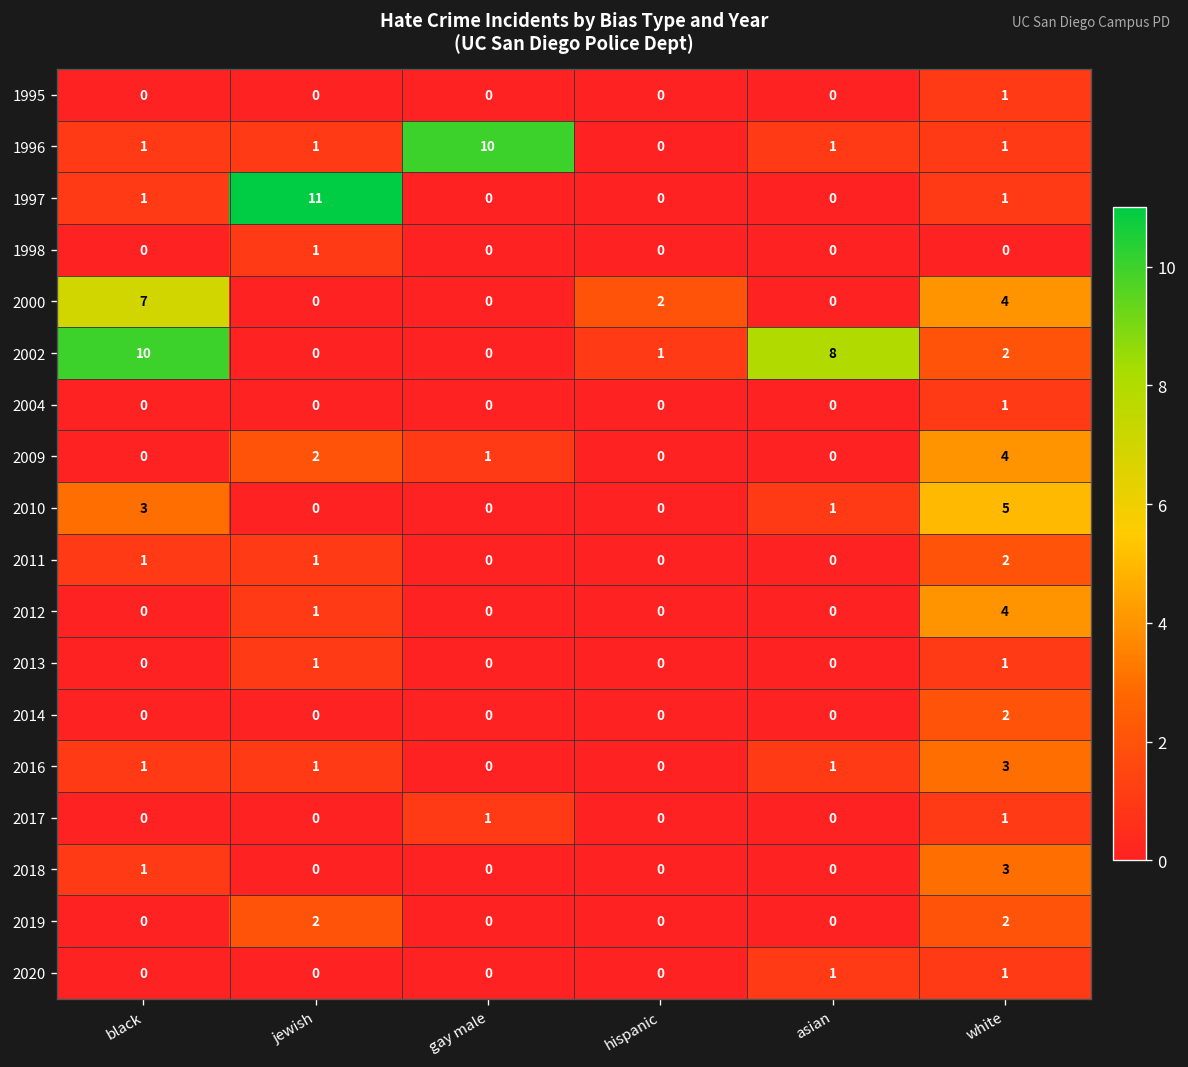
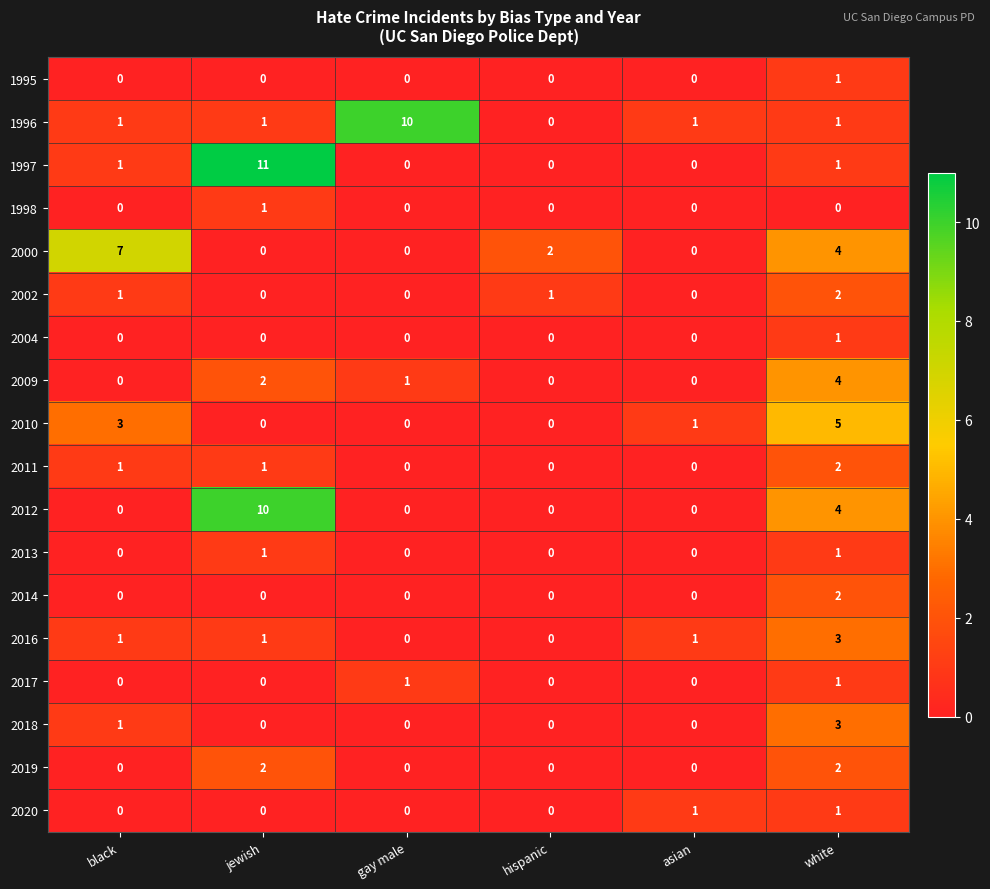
  {
    "1995": {
      "black": 0,
      "jewish": 0,
      "gay male": 0,
      "hispanic": 0,
      "asian": 0,
      "white": 1
    },
    "1996": {
      "black": 1,
      "jewish": 1,
      "gay male": 10,
      "hispanic": 0,
      "asian": 1,
      "white": 1
    },
    "1997": {
      "black": 1,
      "jewish": 11,
      "gay male": 0,
      "hispanic": 0,
      "asian": 0,
      "white": 1
    },
    "1998": {
      "black": 0,
      "jewish": 1,
      "gay male": 0,
      "hispanic": 0,
      "asian": 0,
      "white": 0
    },
    "2000": {
      "black": 7,
      "jewish": 0,
      "gay male": 0,
      "hispanic": 2,
      "asian": 0,
      "white": 4
    },
    "2002": {
-     "black": 10,
+     "black": 1,
      "jewish": 0,
      "gay male": 0,
      "hispanic": 1,
-     "asian": 8,
+     "asian": 0,
      "white": 2
    },
    "2004": {
      "black": 0,
      "jewish": 0,
      "gay male": 0,
      "hispanic": 0,
      "asian": 0,
      "white": 1
    },
    "2009": {
      "black": 0,
      "jewish": 2,
      "gay male": 1,
      "hispanic": 0,
      "asian": 0,
      "white": 4
    },
    "2010": {
      "black": 3,
      "jewish": 0,
      "gay male": 0,
      "hispanic": 0,
      "asian": 1,
      "white": 5
    },
    "2011": {
      "black": 1,
      "jewish": 1,
      "gay male": 0,
      "hispanic": 0,
      "asian": 0,
      "white": 2
    },
    "2012": {
      "black": 0,
-     "jewish": 1,
+     "jewish": 10,
      "gay male": 0,
      "hispanic": 0,
      "asian": 0,
      "white": 4
    },
    "2013": {
      "black": 0,
      "jewish": 1,
      "gay male": 0,
      "hispanic": 0,
      "asian": 0,
      "white": 1
    },
    "2014": {
      "black": 0,
      "jewish": 0,
      "gay male": 0,
      "hispanic": 0,
      "asian": 0,
      "white": 2
    },
    "2016": {
      "black": 1,
      "jewish": 1,
      "gay male": 0,
      "hispanic": 0,
      "asian": 1,
      "white": 3
    },
    "2017": {
      "black": 0,
      "jewish": 0,
      "gay male": 1,
      "hispanic": 0,
      "asian": 0,
      "white": 1
    },
    "2018": {
      "black": 1,
      "jewish": 0,
      "gay male": 0,
      "hispanic": 0,
      "asian": 0,
      "white": 3
    },
    "2019": {
      "black": 0,
      "jewish": 2,
      "gay male": 0,
      "hispanic": 0,
      "asian": 0,
      "white": 2
    },
    "2020": {
      "black": 0,
      "jewish": 0,
      "gay male": 0,
      "hispanic": 0,
      "asian": 1,
      "white": 1
    }
  }
